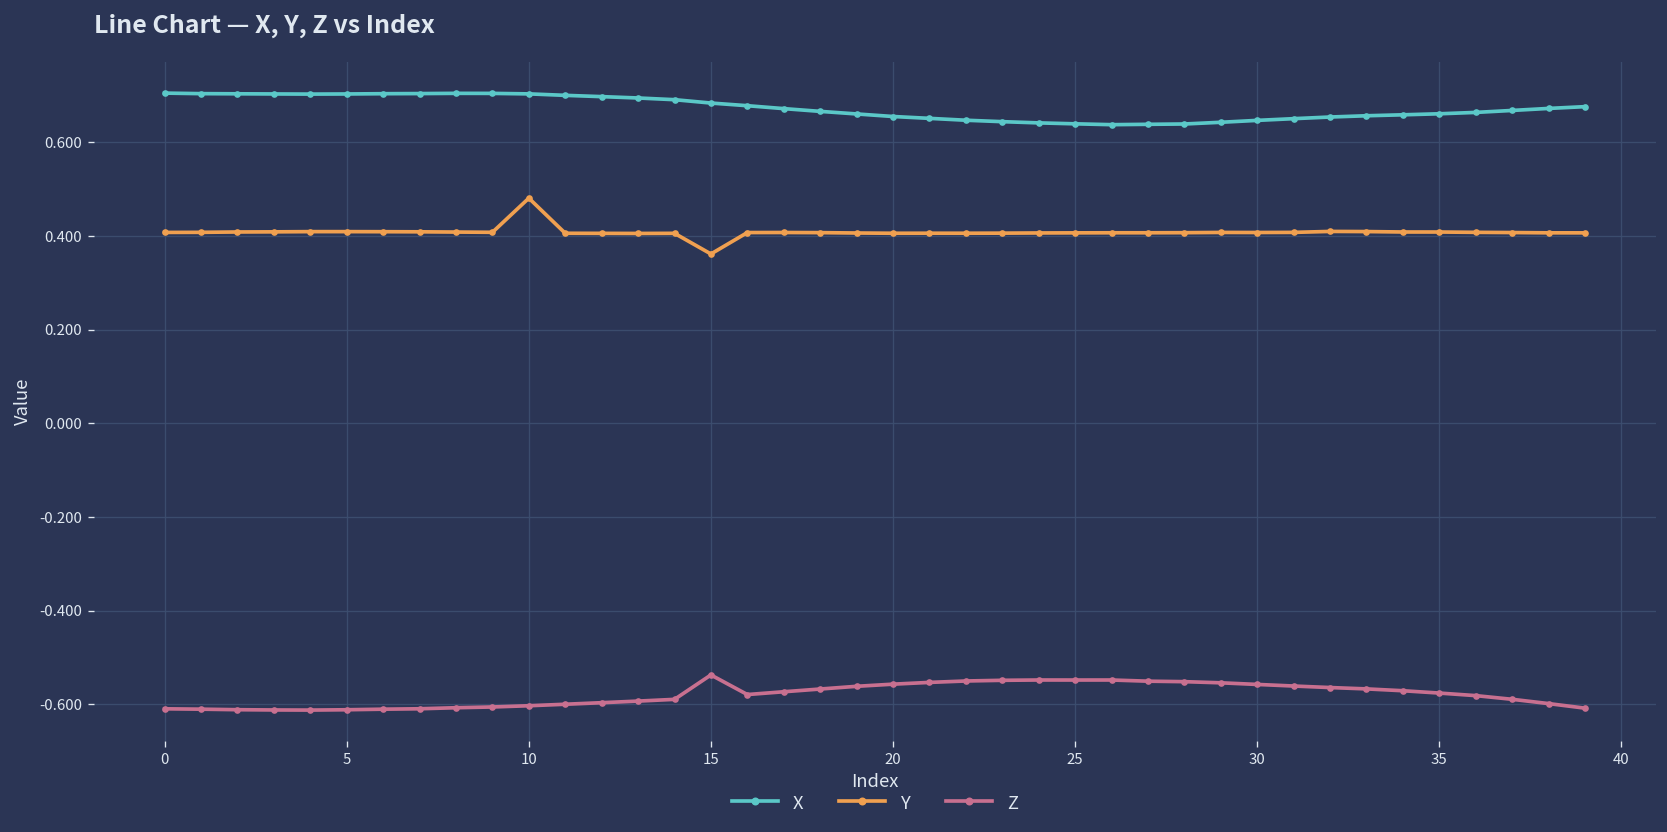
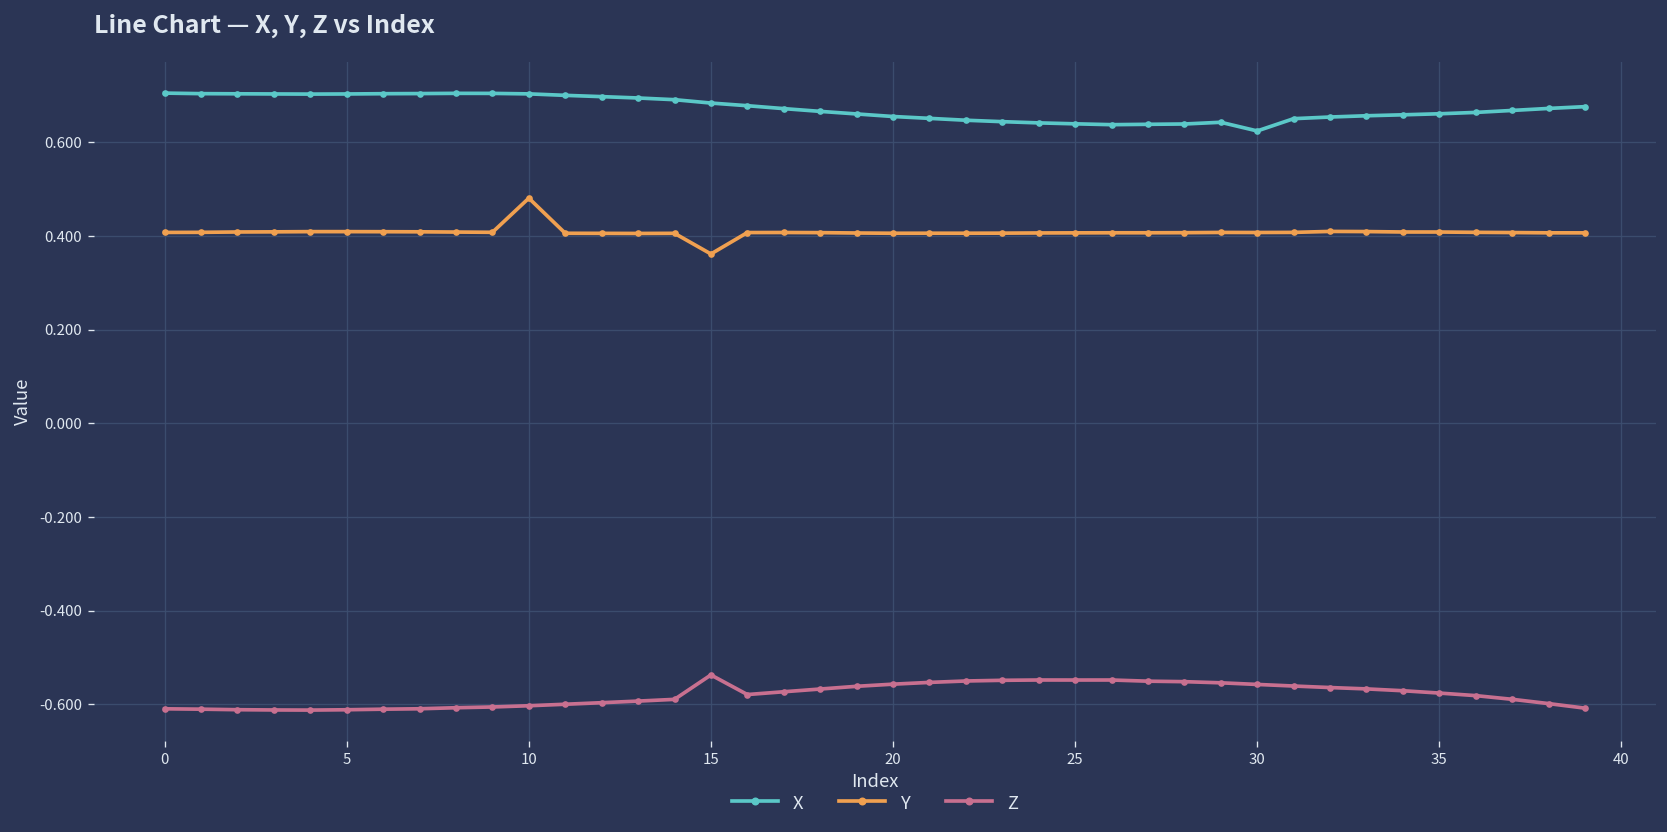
  {
    "X": {
      "0": 0.71,
      "5": 0.70,
      "10": 0.70,
      "15": 0.68,
      "20": 0.66,
      "25": 0.64,
-     "30": 0.65,
+     "30": 0.62,
      "35": 0.66
    },
    "Y": {
      "0": 0.41,
      "5": 0.41,
      "10": 0.48,
      "15": 0.36,
      "20": 0.41,
      "25": 0.41,
      "30": 0.41,
      "35": 0.41
    },
    "Z": {
      "0": -0.61,
      "5": -0.61,
      "10": -0.60,
      "15": -0.54,
      "20": -0.56,
      "25": -0.55,
      "30": -0.56,
      "35": -0.58
    }
  }
